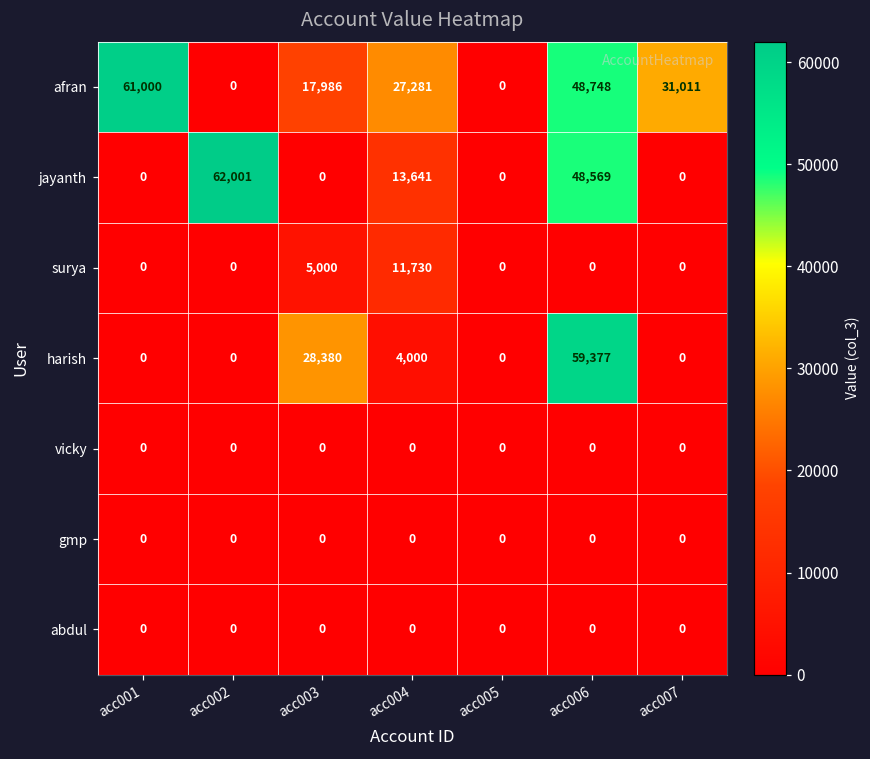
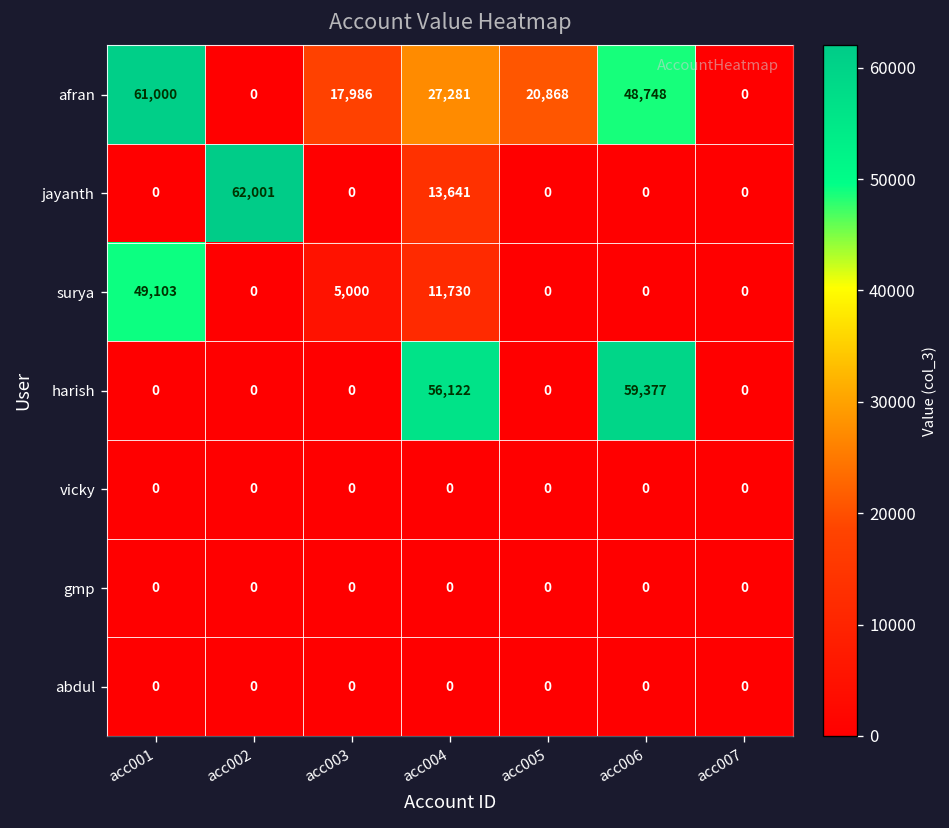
  {
    "afran": {
      "acc001": "61,000",
      "acc002": "0",
      "acc003": "17,986",
      "acc004": "27,281",
-     "acc005": "0",
+     "acc005": "20,868",
      "acc006": "48,748",
-     "acc007": "31,011"
+     "acc007": "0"
    },
    "jayanth": {
      "acc001": "0",
      "acc002": "62,001",
      "acc003": "0",
      "acc004": "13,641",
      "acc005": "0",
-     "acc006": "48,569",
+     "acc006": "0",
      "acc007": "0"
    },
    "surya": {
-     "acc001": "0",
+     "acc001": "49,103",
      "acc002": "0",
      "acc003": "5,000",
      "acc004": "11,730",
      "acc005": "0",
      "acc006": "0",
      "acc007": "0"
    },
    "harish": {
      "acc001": "0",
      "acc002": "0",
-     "acc003": "28,380",
-     "acc004": "4,000",
+     "acc003": "0",
+     "acc004": "56,122",
      "acc005": "0",
      "acc006": "59,377",
      "acc007": "0"
    },
    "vicky": {
      "acc001": "0",
      "acc002": "0",
      "acc003": "0",
      "acc004": "0",
      "acc005": "0",
      "acc006": "0",
      "acc007": "0"
    },
    "gmp": {
      "acc001": "0",
      "acc002": "0",
      "acc003": "0",
      "acc004": "0",
      "acc005": "0",
      "acc006": "0",
      "acc007": "0"
    },
    "abdul": {
      "acc001": "0",
      "acc002": "0",
      "acc003": "0",
      "acc004": "0",
      "acc005": "0",
      "acc006": "0",
      "acc007": "0"
    }
  }
